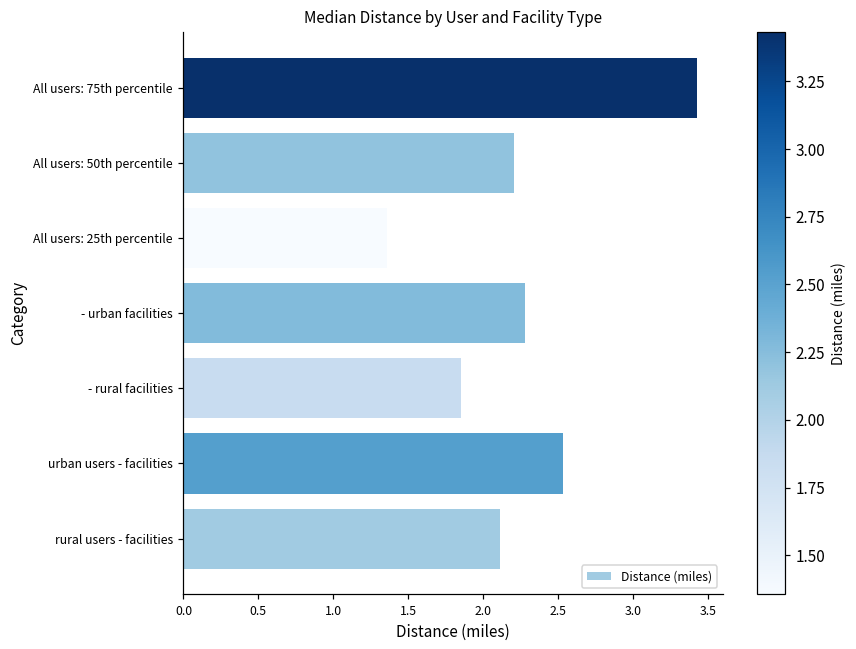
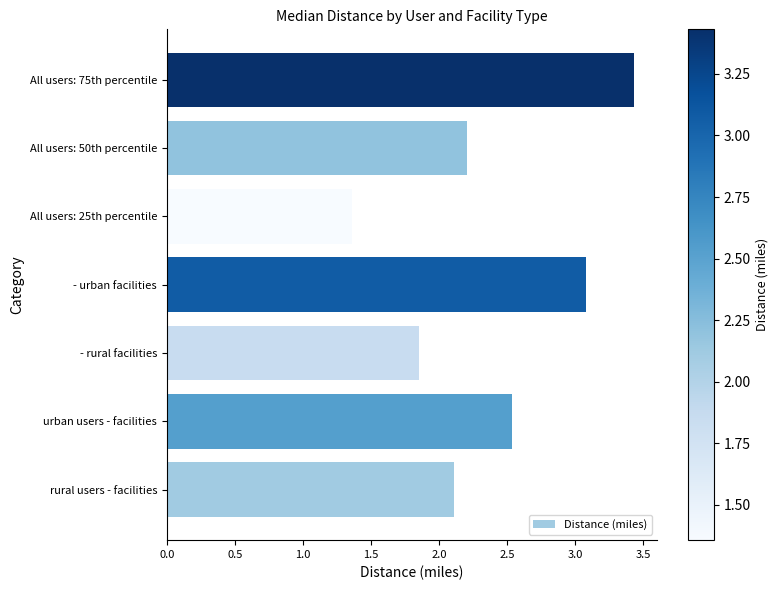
  {
    "All users: 75th percentile": 3.43,
    "All users: 50th percentile": 2.21,
    "All users: 25th percentile": 1.36,
-   "- urban facilities": 2.28,
+   "- urban facilities": 3.08,
    "- rural facilities": 1.86,
    "urban users - facilities": 2.53,
    "rural users - facilities": 2.11
  }
